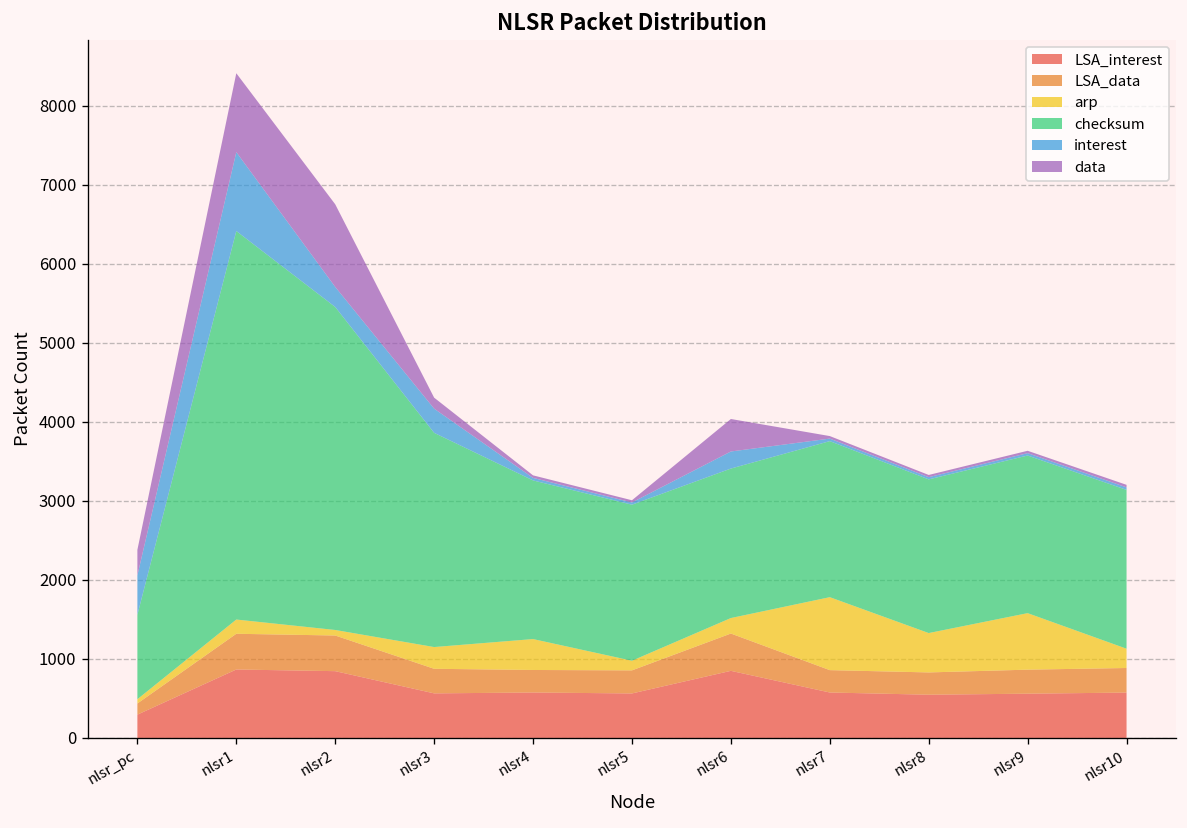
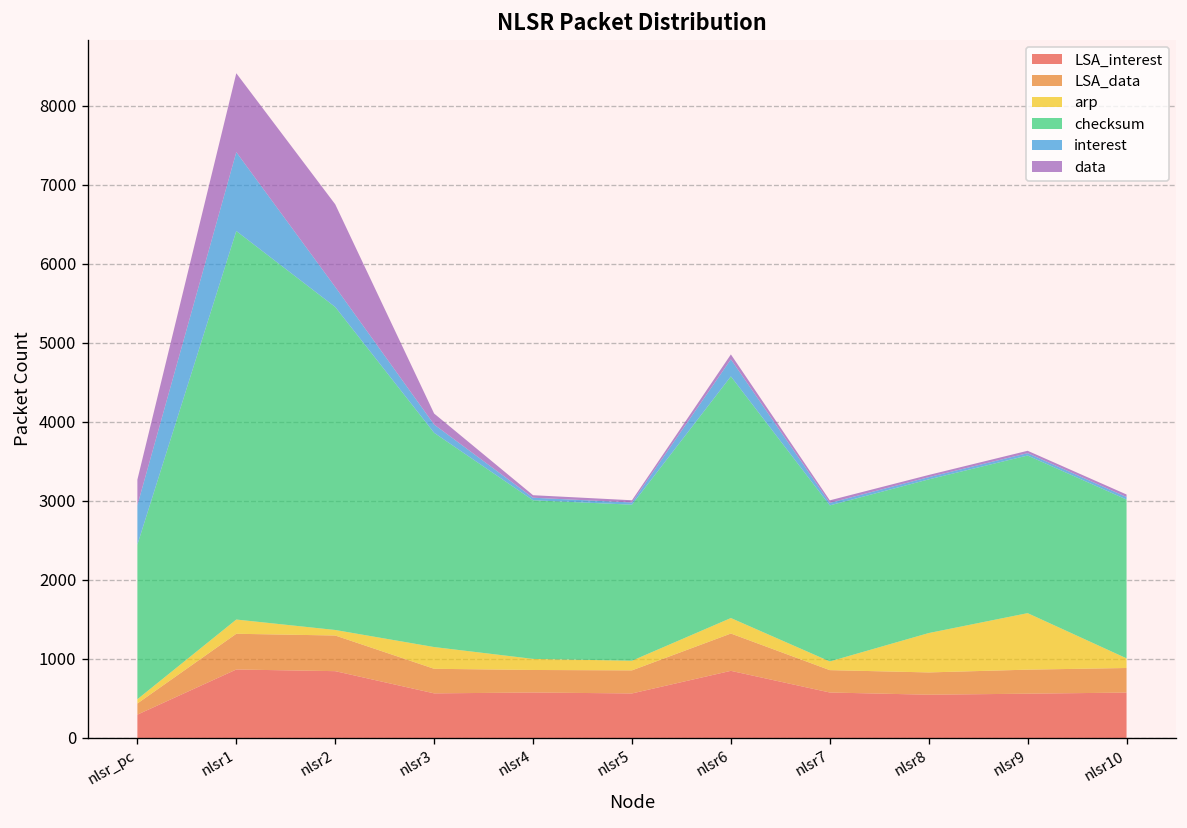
  {
    "arp": {
      "nlsr_pc": 100,
      "nlsr1": 200,
      "nlsr2": 100,
      "nlsr3": 300,
-     "nlsr4": 400,
+     "nlsr4": 100,
      "nlsr5": 100,
      "nlsr6": 200,
-     "nlsr7": 900,
+     "nlsr7": 100,
      "nlsr8": 500,
      "nlsr9": 700,
-     "nlsr10": 200
+     "nlsr10": 100
    },
    "checksum": {
-     "nlsr_pc": 1100,
+     "nlsr_pc": 2000,
      "nlsr1": 4900,
      "nlsr2": 4100,
      "nlsr3": 2700,
-     "nlsr6": 1900
+     "nlsr6": 3100
    },
    "interest": {
      "nlsr_pc": 500,
      "nlsr1": 1000,
      "nlsr2": 300,
-     "nlsr3": 300,
+     "nlsr3": 100,
      "nlsr6": 200
    },
    "data": {
      "nlsr_pc": 300,
      "nlsr1": 1000,
      "nlsr2": 1000,
      "nlsr3": 100,
-     "nlsr6": 400
+     "nlsr6": 100
    }
  }
